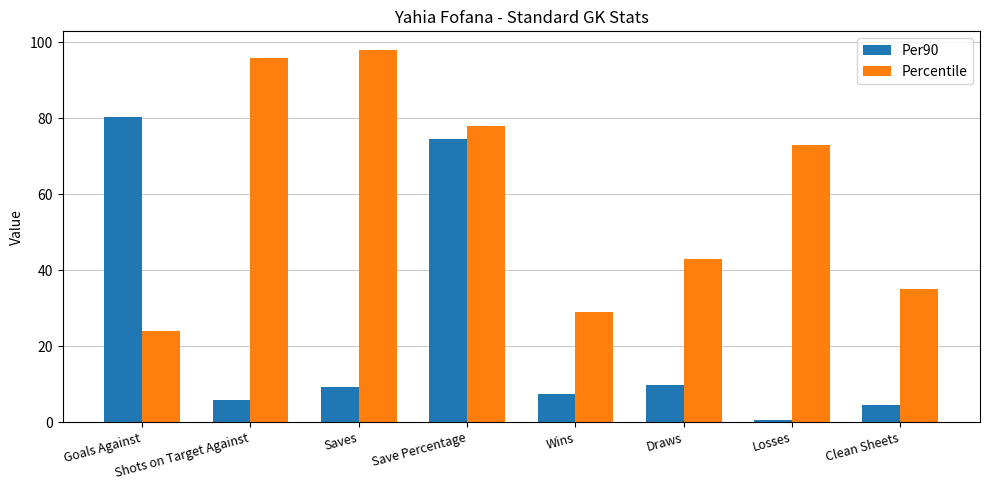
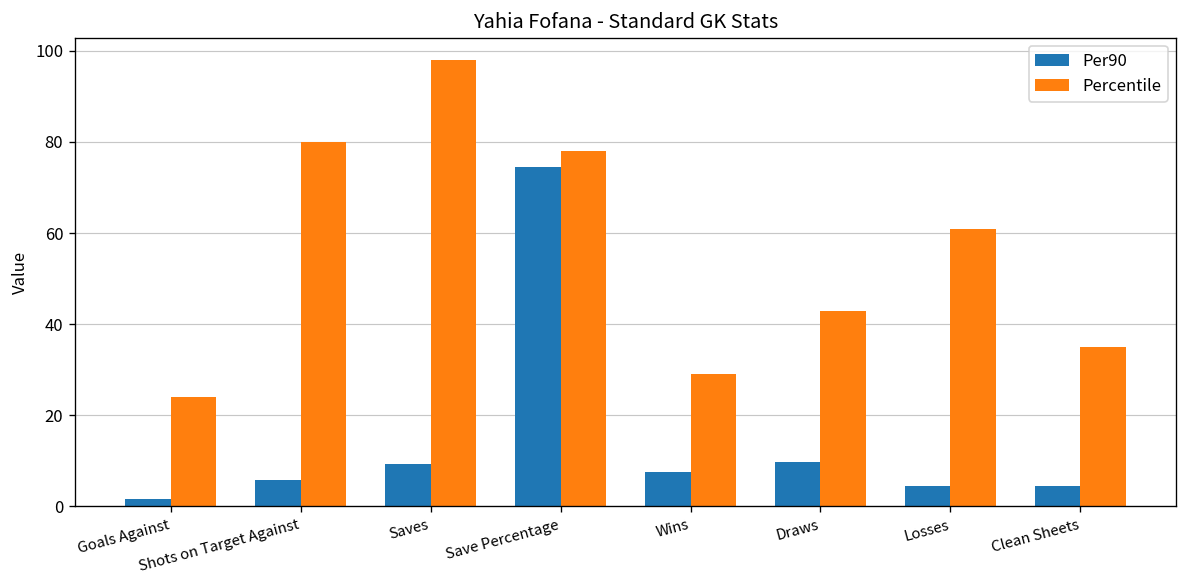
  {
    "Per90": {
-     "Goals Against": 80,
+     "Goals Against": 2,
      "Shots on Target Against": 6,
      "Saves": 9,
      "Save Percentage": 75,
      "Wins": 7,
      "Draws": 10,
-     "Losses": 0,
+     "Losses": 4,
      "Clean Sheets": 4
    },
    "Percentile": {
      "Goals Against": 24,
-     "Shots on Target Against": 96,
+     "Shots on Target Against": 80,
      "Saves": 98,
      "Save Percentage": 78,
      "Wins": 29,
      "Draws": 43,
-     "Losses": 73,
+     "Losses": 61,
      "Clean Sheets": 35
    }
  }
